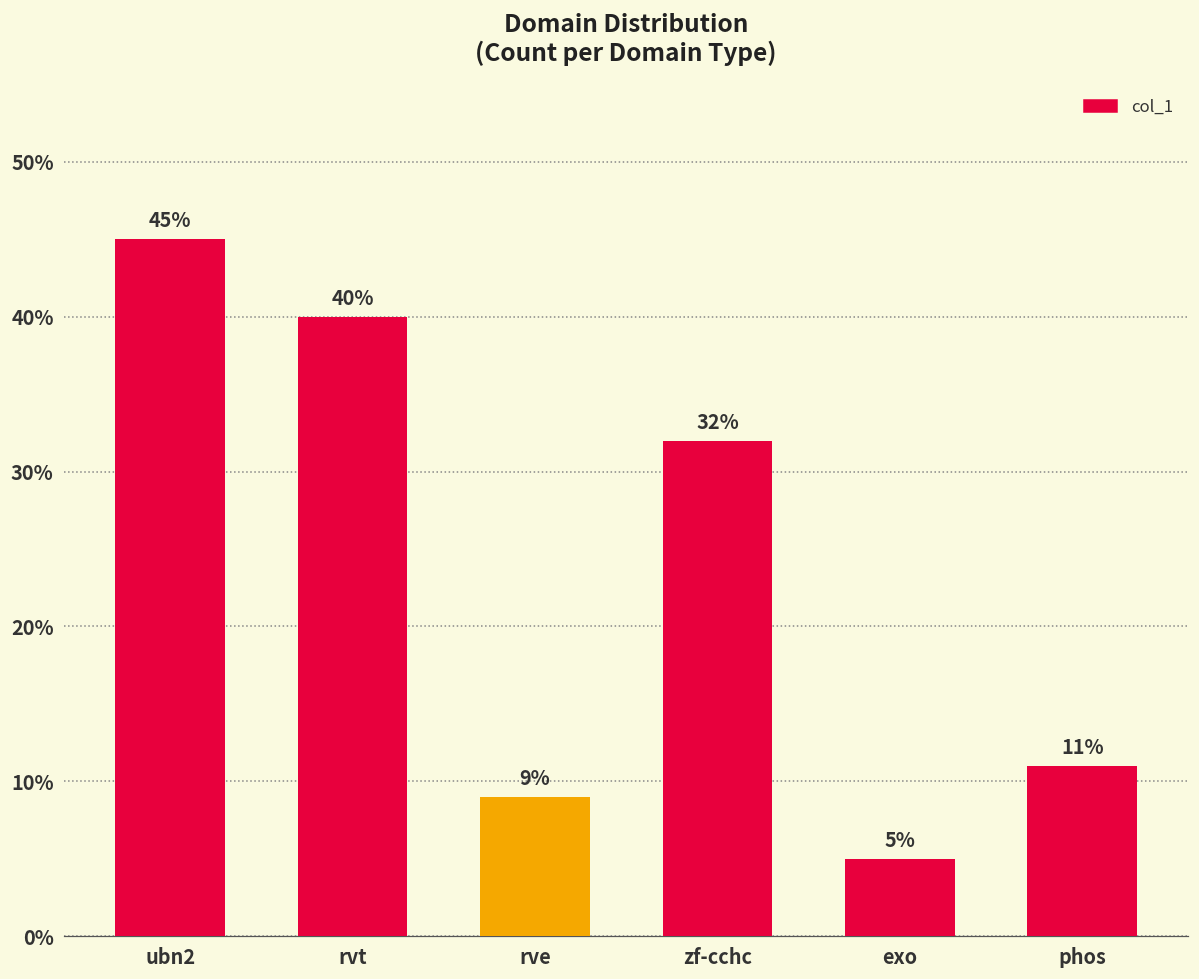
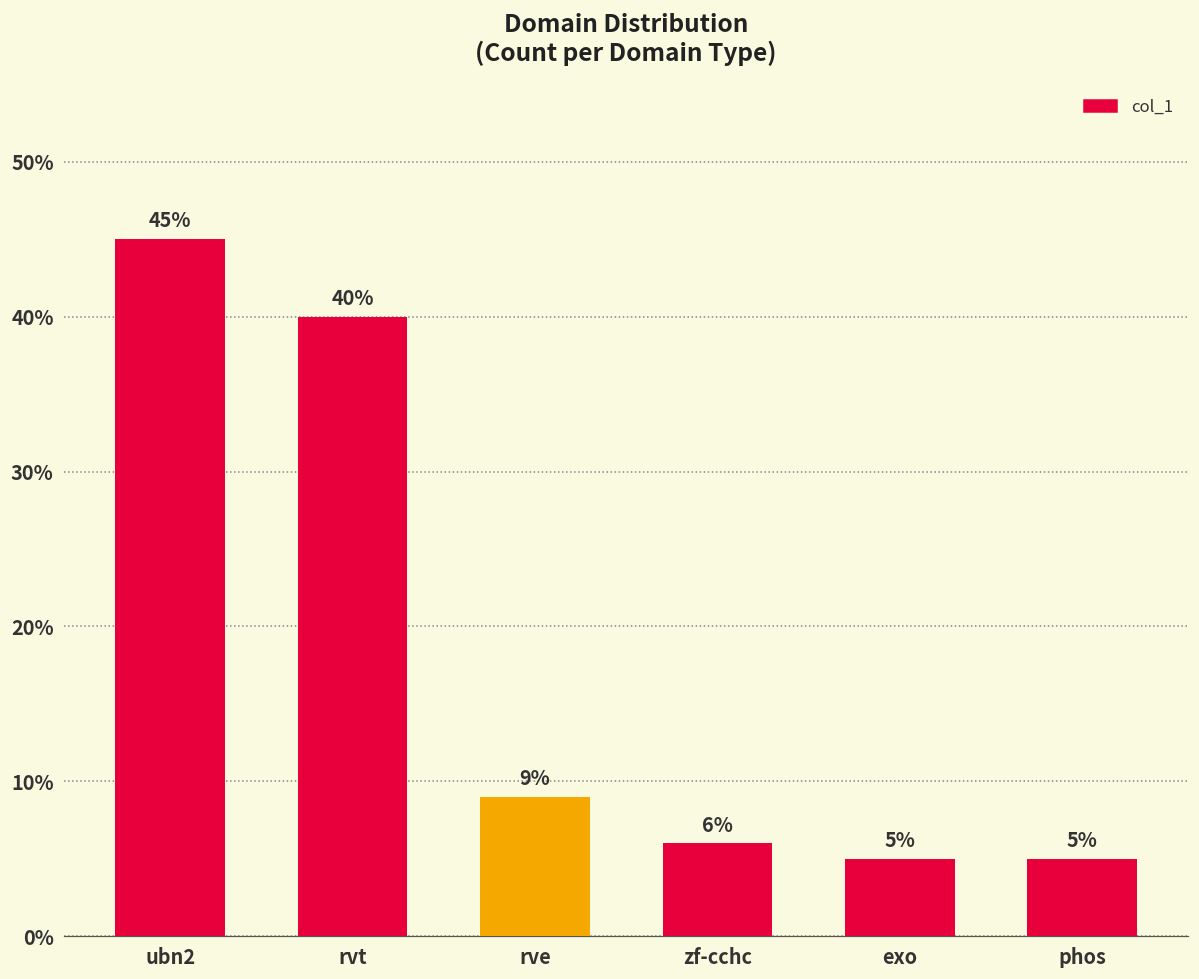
  {
    "ubn2": "45%",
    "rvt": "40%",
    "rve": "9%",
-   "zf-cchc": "32%",
+   "zf-cchc": "6%",
    "exo": "5%",
-   "phos": "11%"
+   "phos": "5%"
  }
